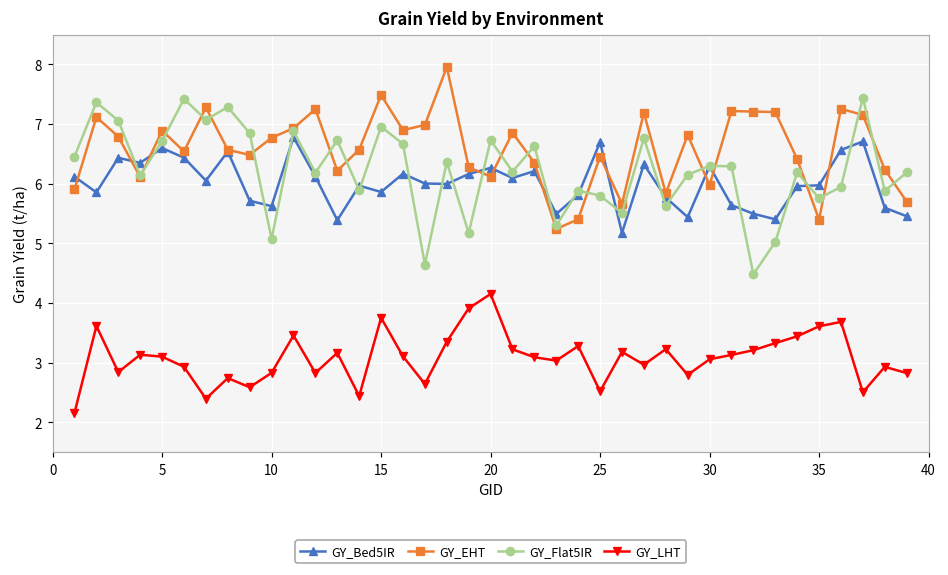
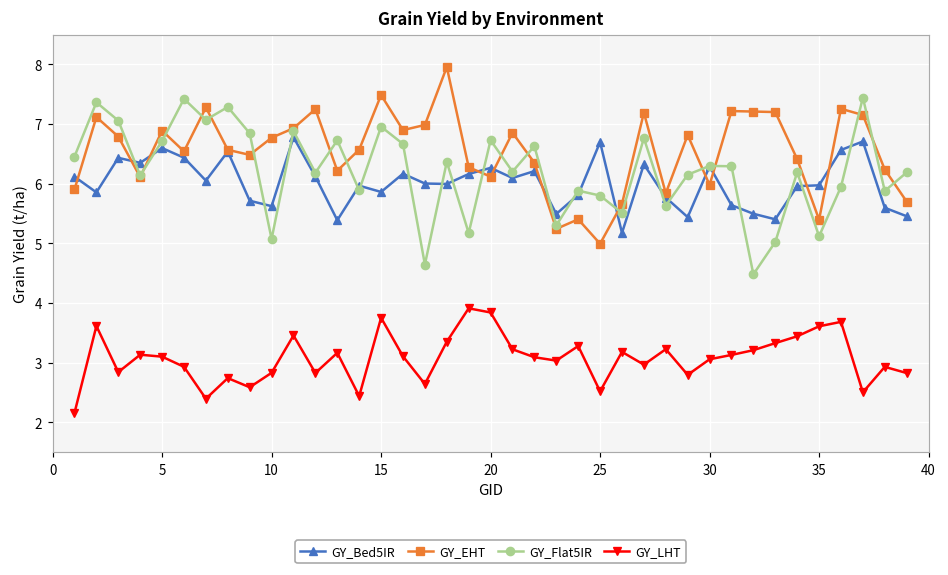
  {
    "GY_Bed5IR": {
      "5": 6.6,
      "10": 5.6,
      "15": 5.9,
      "20": 6.3,
      "25": 6.7,
      "35": 6.0
    },
    "GY_EHT": {
      "5": 6.9,
      "10": 6.8,
      "15": 7.5,
      "20": 6.1,
-     "25": 6.5,
+     "25": 5.0,
      "30": 6.0,
      "35": 5.4
    },
    "GY_Flat5IR": {
      "5": 6.7,
      "10": 5.1,
      "15": 7.0,
      "20": 6.7,
      "25": 5.8,
-     "35": 5.8
+     "35": 5.1
    },
    "GY_LHT": {
      "5": 3.1,
      "10": 2.8,
      "15": 3.8,
-     "20": 4.2,
+     "20": 3.8,
      "25": 2.5,
      "30": 3.1,
      "35": 3.6
    }
  }
